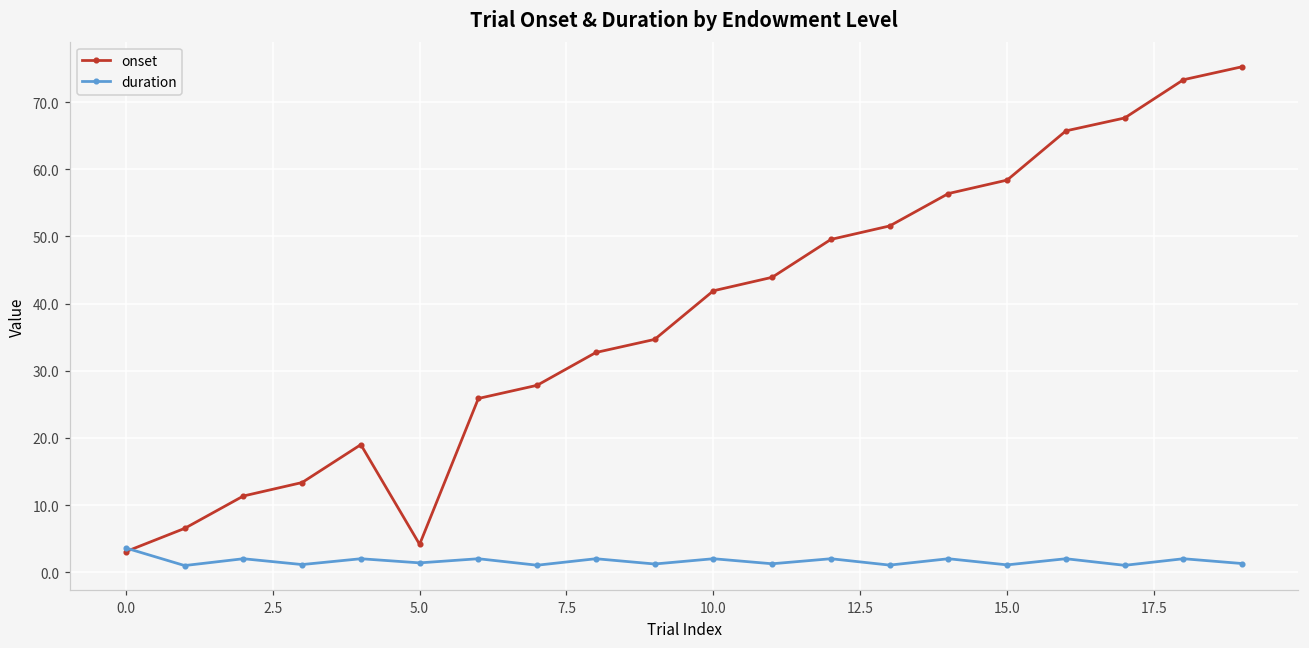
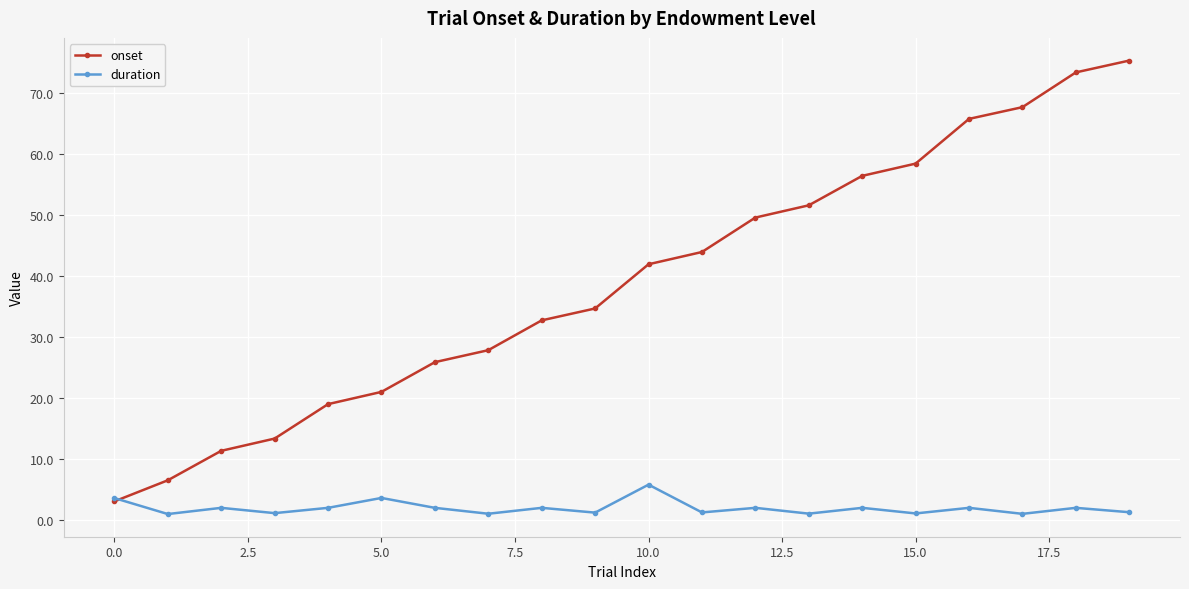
  {
    "onset": {
      "0.0": 3,
-     "5.0": 4,
+     "5.0": 21,
      "10.0": 42,
      "15.0": 58
    },
    "duration": {
      "0.0": 4,
-     "5.0": 1,
-     "10.0": 2,
+     "5.0": 4,
+     "10.0": 6,
      "15.0": 1
    }
  }
